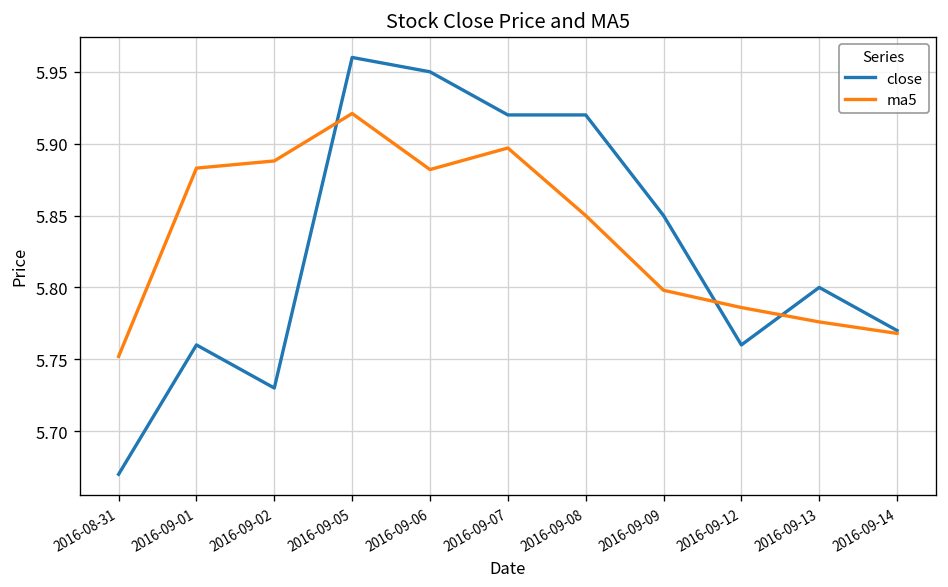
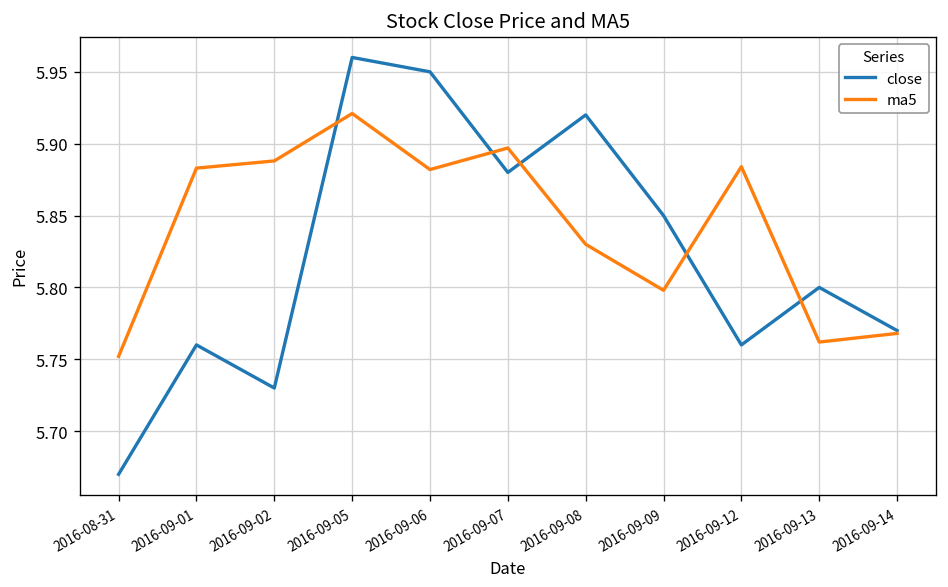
  {
    "close": {
      "2016-08-31": 5.67,
      "2016-09-01": 5.76,
      "2016-09-02": 5.73,
      "2016-09-05": 5.96,
      "2016-09-06": 5.95,
-     "2016-09-07": 5.92,
+     "2016-09-07": 5.88,
      "2016-09-08": 5.92,
      "2016-09-09": 5.85,
      "2016-09-12": 5.76,
      "2016-09-13": 5.80
    },
    "ma5": {
      "2016-08-31": 5.752,
      "2016-09-01": 5.883,
      "2016-09-02": 5.888,
      "2016-09-05": 5.921,
      "2016-09-06": 5.882,
      "2016-09-07": 5.897,
-     "2016-09-08": 5.85,
+     "2016-09-08": 5.83,
      "2016-09-09": 5.798,
-     "2016-09-12": 5.786,
-     "2016-09-13": 5.776
+     "2016-09-12": 5.884,
+     "2016-09-13": 5.762
    }
  }
